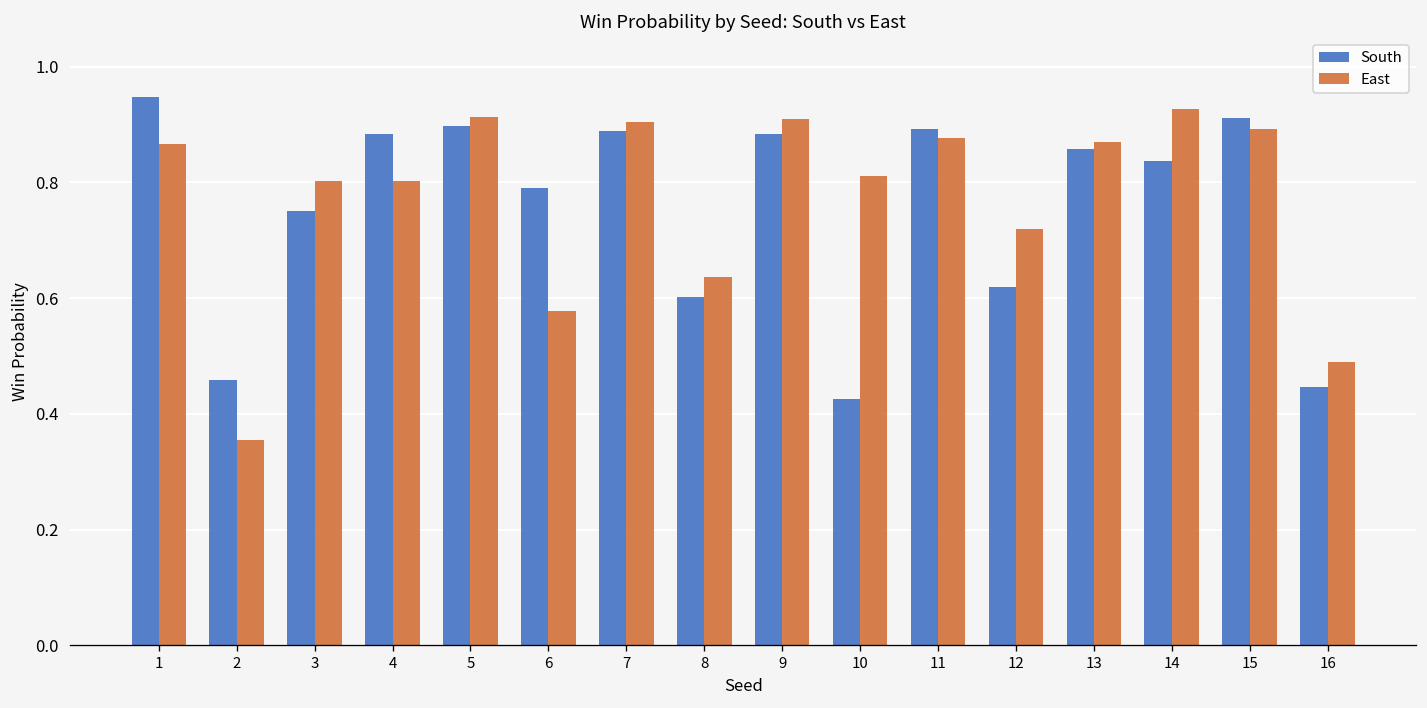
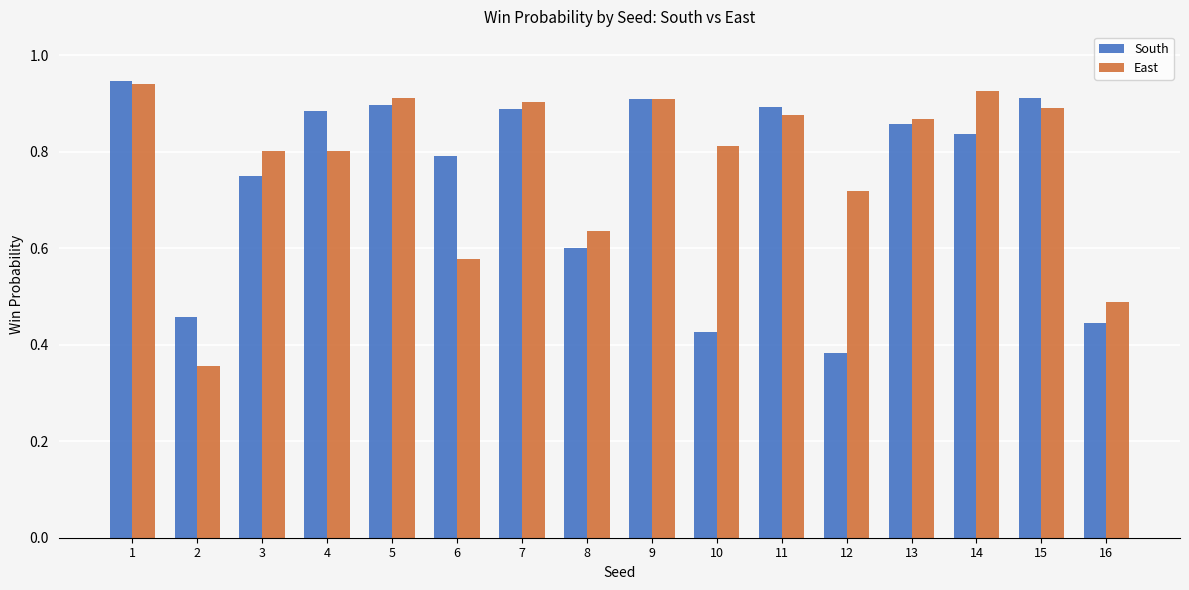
  {
    "South": {
      "1": 0.95,
      "2": 0.46,
      "3": 0.75,
      "4": 0.88,
      "5": 0.90,
      "6": 0.79,
      "7": 0.89,
      "8": 0.60,
-     "9": 0.88,
+     "9": 0.91,
      "10": 0.43,
      "11": 0.89,
-     "12": 0.62,
+     "12": 0.38,
      "13": 0.86,
      "14": 0.84,
      "15": 0.91,
      "16": 0.45
    },
    "East": {
-     "1": 0.87,
+     "1": 0.94,
      "2": 0.36,
      "3": 0.80,
      "4": 0.80,
      "5": 0.91,
      "6": 0.58,
      "7": 0.90,
      "8": 0.64,
      "9": 0.91,
      "10": 0.81,
      "11": 0.88,
      "12": 0.72,
      "13": 0.87,
      "14": 0.93,
      "15": 0.89,
      "16": 0.49
    }
  }
